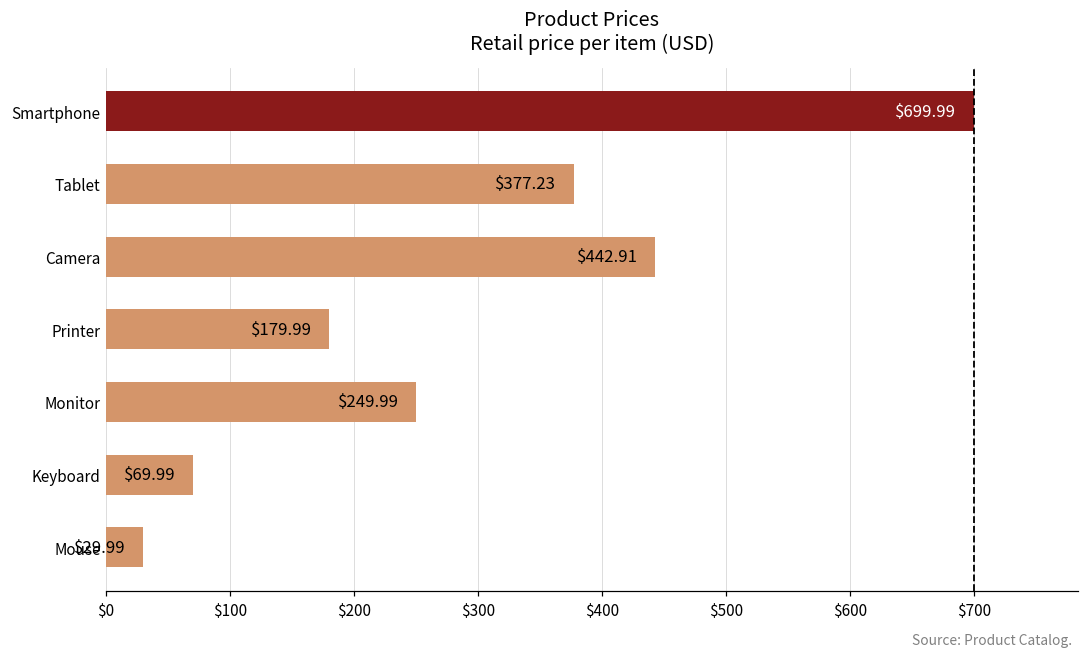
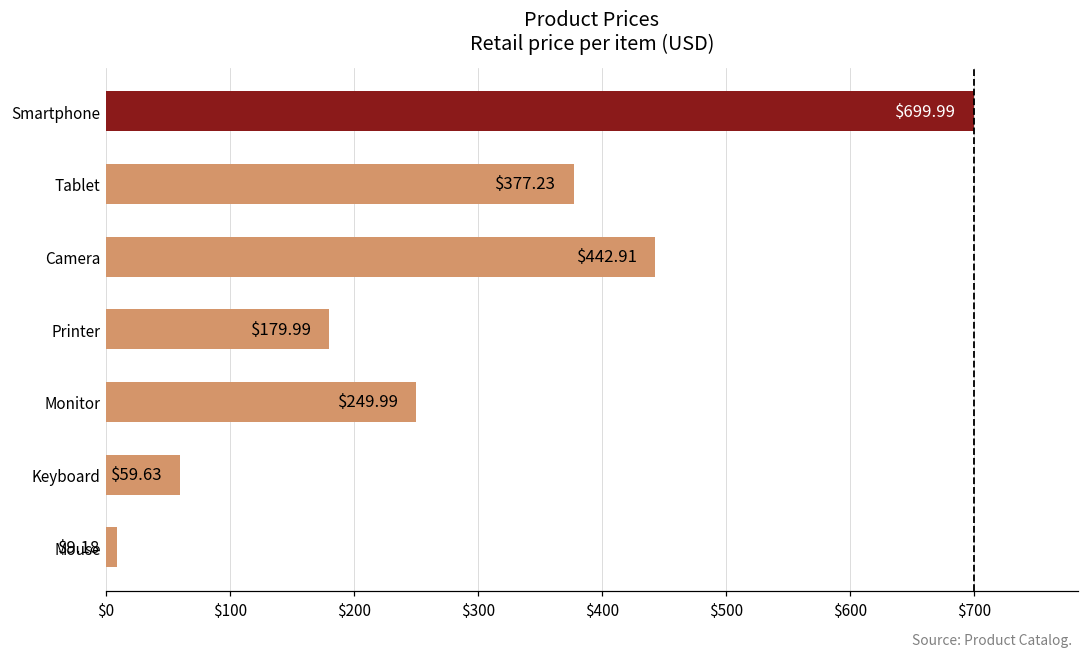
  {
    "Smartphone": "$699.99",
    "Tablet": "$377.23",
    "Camera": "$442.91",
    "Printer": "$179.99",
    "Monitor": "$249.99",
-   "Keyboard": "$69.99",
-   "Mouse": "$29.99"
+   "Keyboard": "$59.63",
+   "Mouse": "$9.18"
  }
